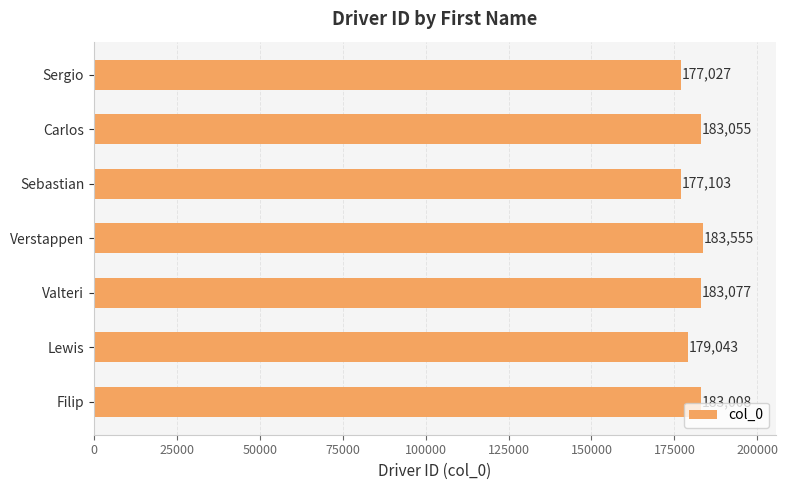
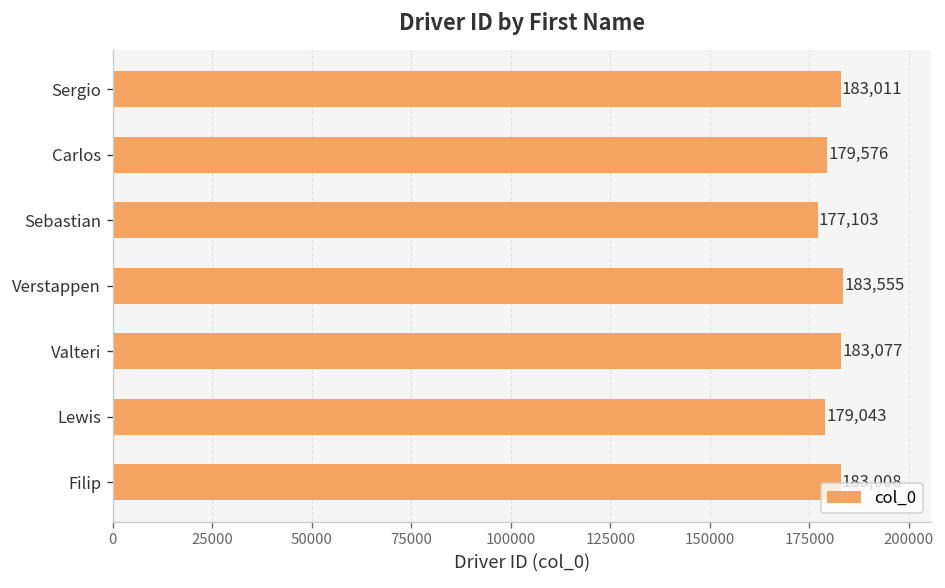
  {
-   "Sergio": "177,027",
-   "Carlos": "183,055",
+   "Sergio": "183,011",
+   "Carlos": "179,576",
    "Sebastian": "177,103",
    "Verstappen": "183,555",
    "Valteri": "183,077",
    "Lewis": "179,043"
  }
